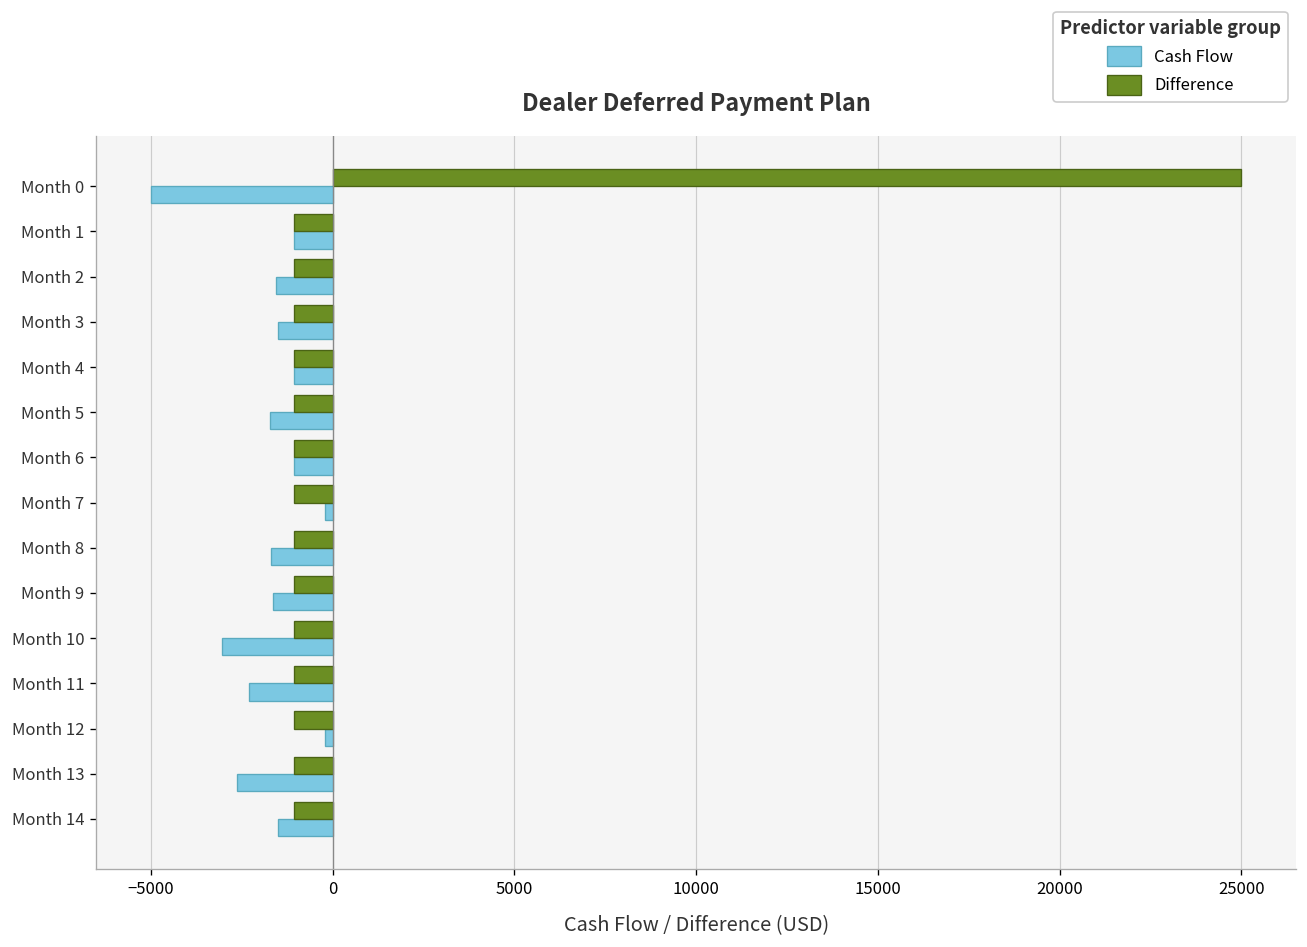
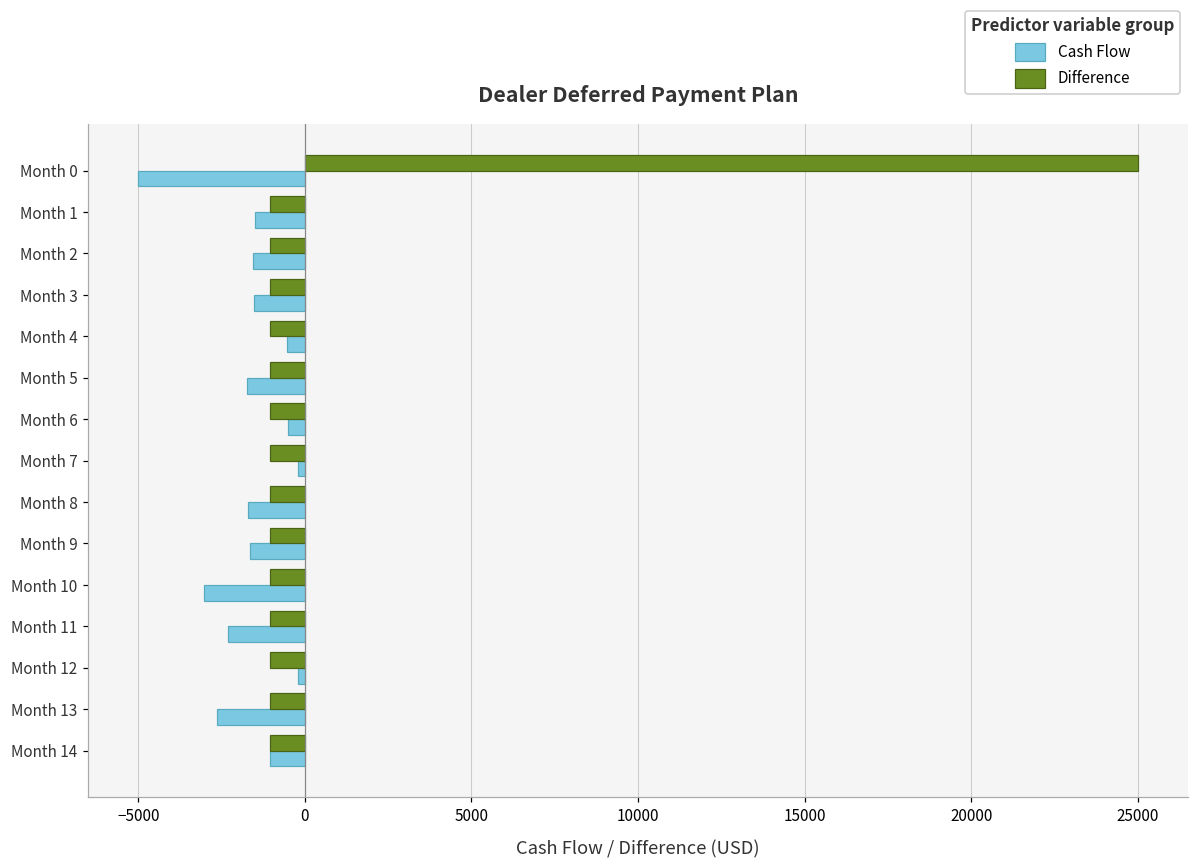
  {
    "Cash Flow": {
      "Month 0": -5000,
-     "Month 1": -1100,
+     "Month 1": -1500,
      "Month 2": -1600,
      "Month 3": -1500,
-     "Month 4": -1100,
+     "Month 4": -500,
      "Month 5": -1700,
-     "Month 6": -1100,
+     "Month 6": -500,
      "Month 7": -200,
      "Month 8": -1700,
      "Month 9": -1600,
      "Month 10": -3000,
      "Month 11": -2300,
      "Month 12": -200,
      "Month 13": -2600,
-     "Month 14": -1500
+     "Month 14": -1100
    },
    "Difference": {
      "Month 0": 25000,
      "Month 1": -1100,
      "Month 2": -1100,
      "Month 3": -1100,
      "Month 4": -1100,
      "Month 5": -1100,
      "Month 6": -1100,
      "Month 7": -1100,
      "Month 8": -1100,
      "Month 9": -1100,
      "Month 10": -1100,
      "Month 11": -1100,
      "Month 12": -1100,
      "Month 13": -1100,
      "Month 14": -1100
    }
  }
